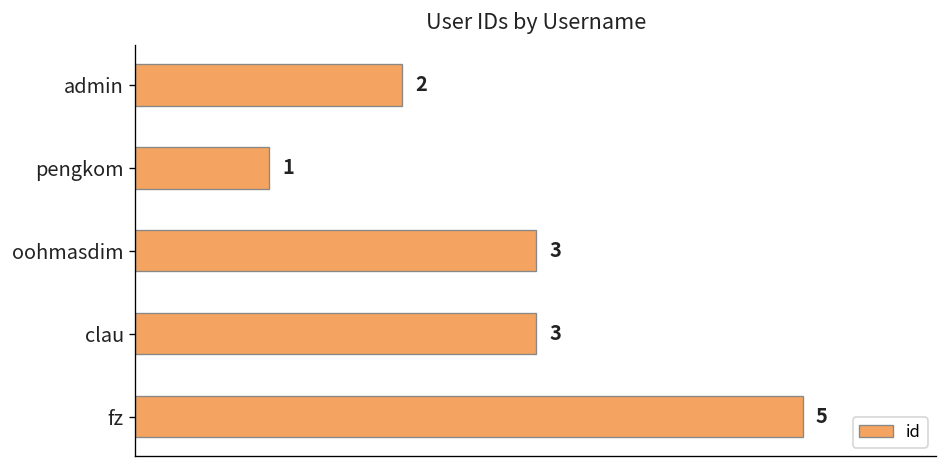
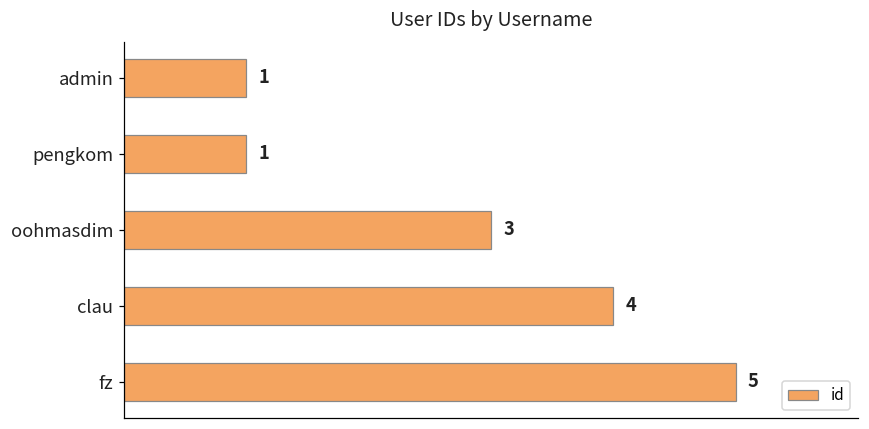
  {
-   "admin": 2,
+   "admin": 1,
    "pengkom": 1,
    "oohmasdim": 3,
-   "clau": 3,
+   "clau": 4,
    "fz": 5
  }
